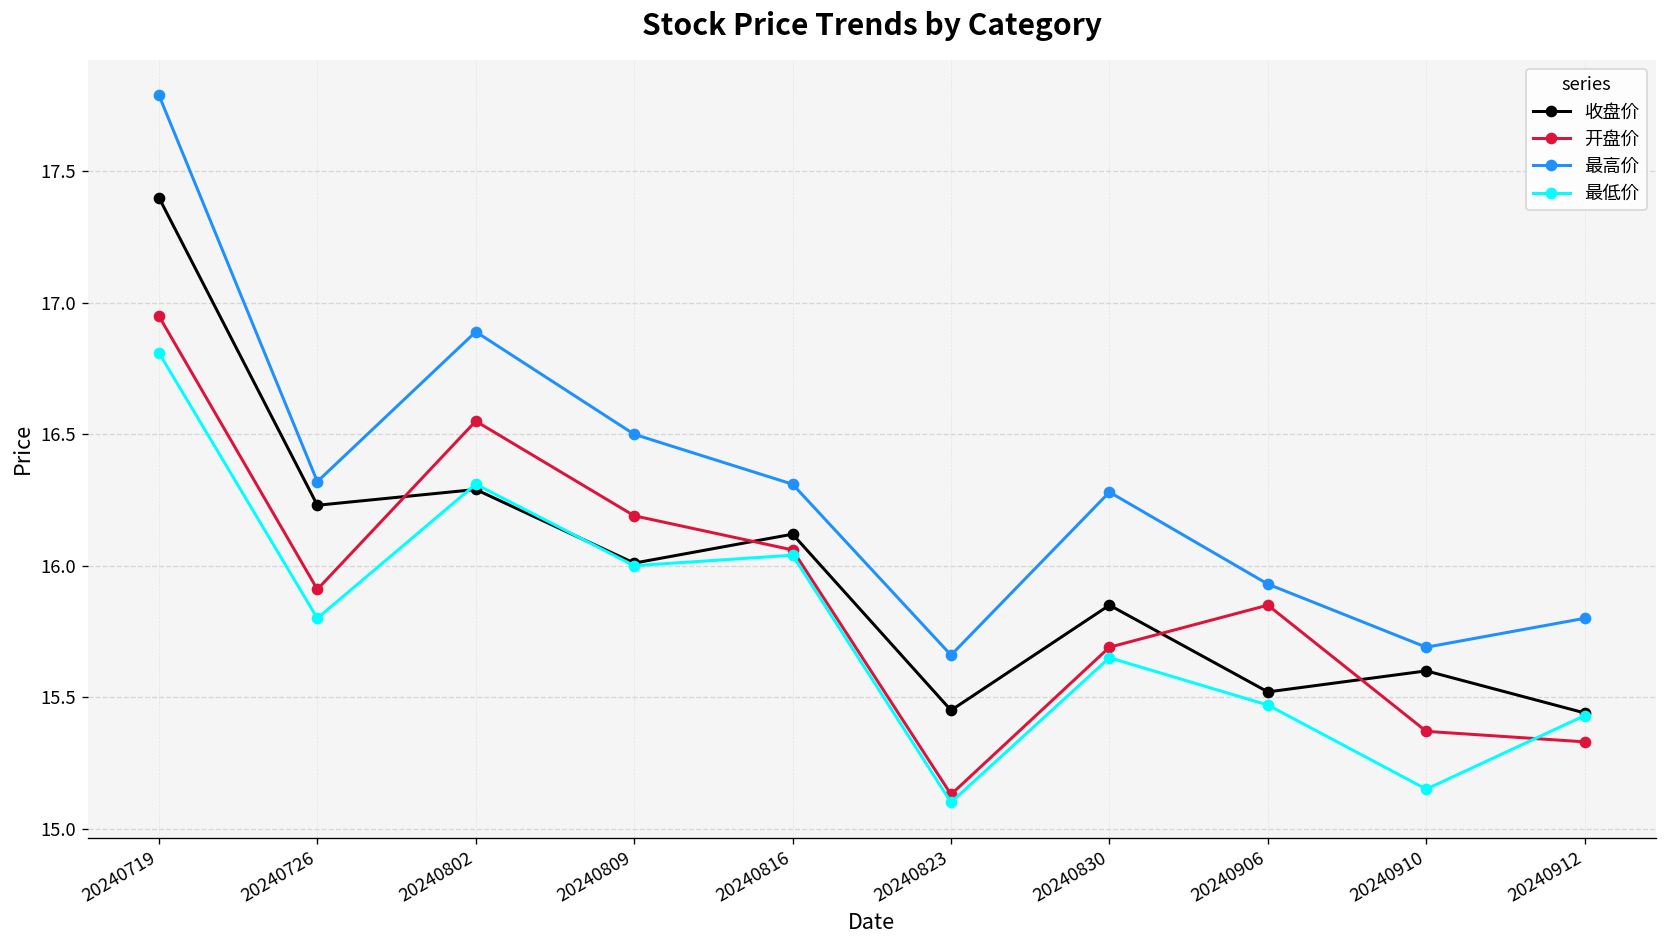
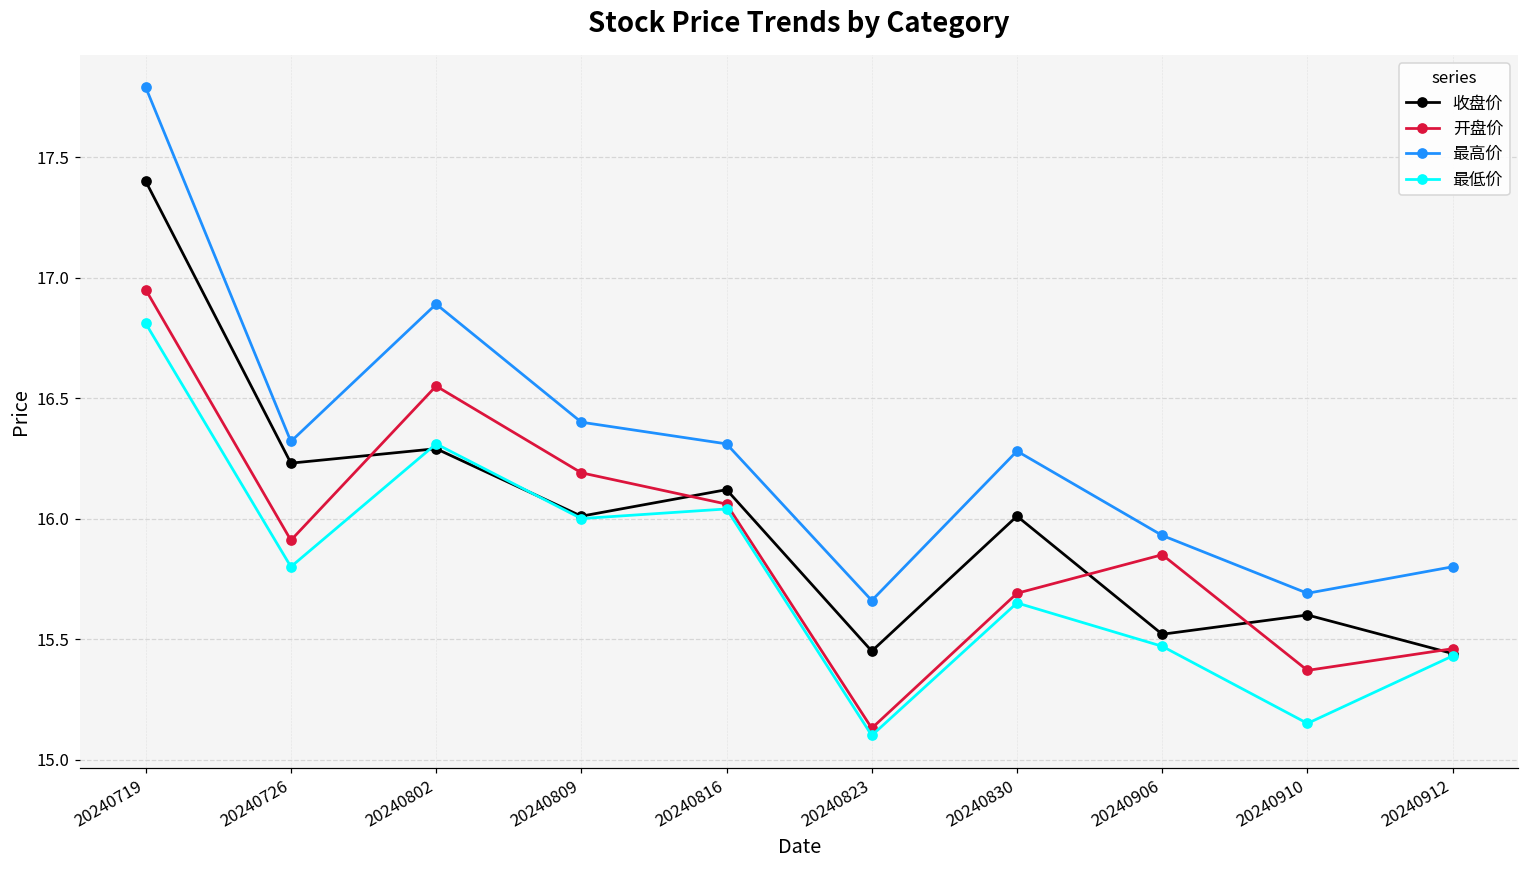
  {
    "收盘价": {
      "20240719": 17.40,
      "20240726": 16.23,
      "20240802": 16.29,
      "20240816": 16.12,
      "20240823": 15.45,
-     "20240830": 15.85,
+     "20240830": 16.01,
      "20240906": 15.52,
      "20240910": 15.60
    },
    "开盘价": {
      "20240719": 16.95,
      "20240726": 15.91,
      "20240802": 16.55,
      "20240809": 16.19,
      "20240816": 16.06,
      "20240823": 15.13,
      "20240830": 15.69,
      "20240906": 15.85,
      "20240910": 15.37,
-     "20240912": 15.33
+     "20240912": 15.46
    },
    "最高价": {
      "20240719": 17.8,
      "20240726": 16.32,
      "20240802": 16.9,
-     "20240809": 16.5,
+     "20240809": 16.4,
      "20240816": 16.3,
      "20240823": 15.66,
      "20240830": 16.28,
      "20240906": 15.93,
      "20240910": 15.7,
      "20240912": 15.8
    },
    "最低价": {
      "20240719": 16.81,
      "20240726": 15.80,
      "20240802": 16.31,
      "20240816": 16.04,
      "20240823": 15.10,
      "20240830": 15.65,
      "20240906": 15.47,
      "20240910": 15.15
    }
  }
